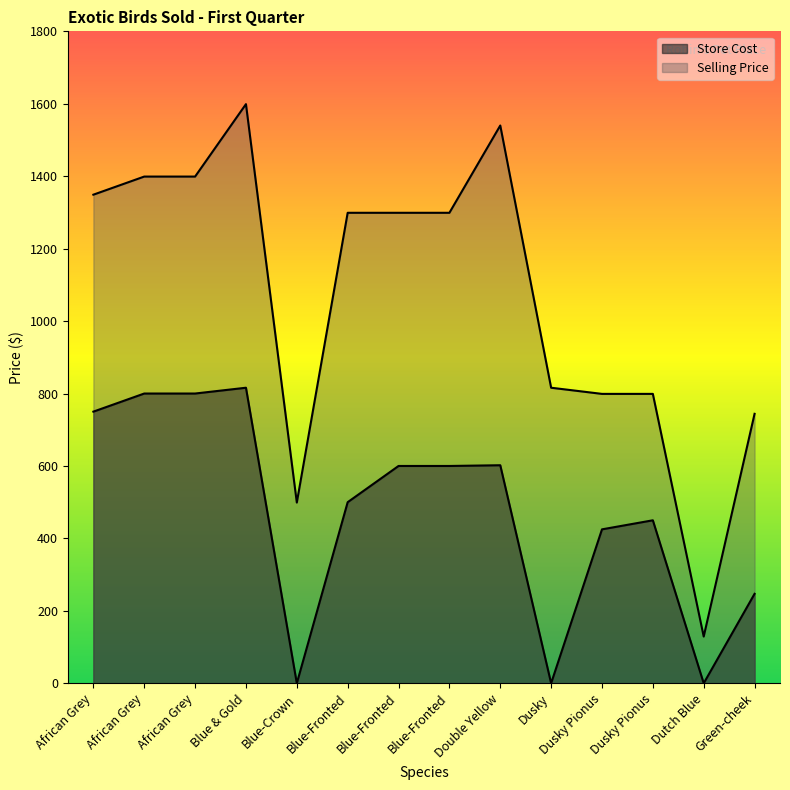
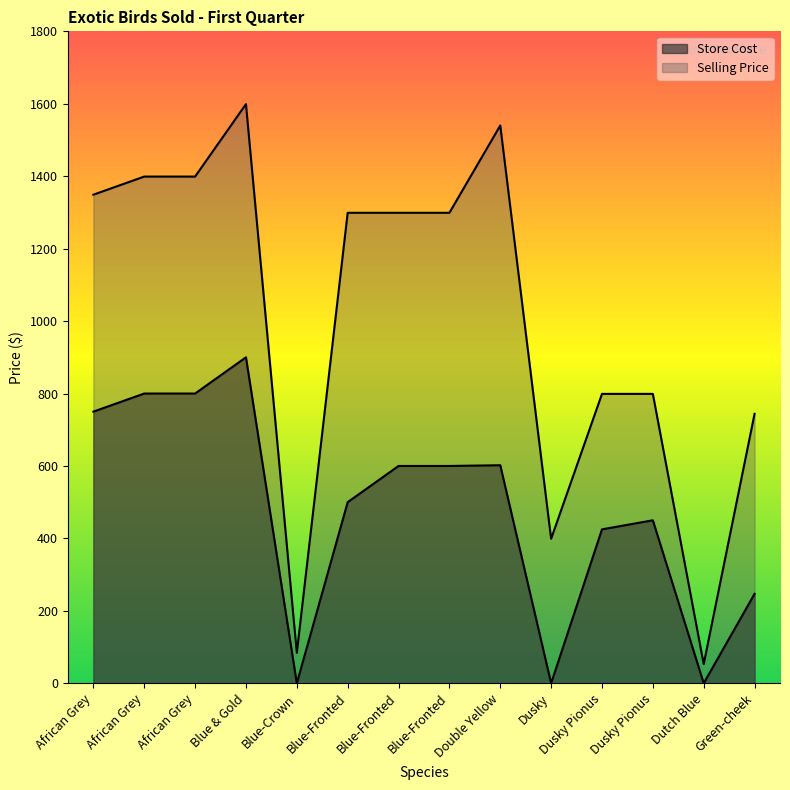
  {
    "Store Cost": {
-     "Blue & Gold": 820,
+     "Blue & Gold": 900,
      "Blue-Crown": 0,
      "Double Yellow": 600,
      "Dusky": 0,
      "Dutch Blue": 0,
      "Green-cheek": 250
    },
    "Selling Price": {
      "Blue & Gold": 1600,
-     "Blue-Crown": 500,
+     "Blue-Crown": 80,
      "Double Yellow": 1540,
-     "Dusky": 820,
-     "Dutch Blue": 130,
+     "Dusky": 400,
+     "Dutch Blue": 50,
      "Green-cheek": 740
    }
  }
